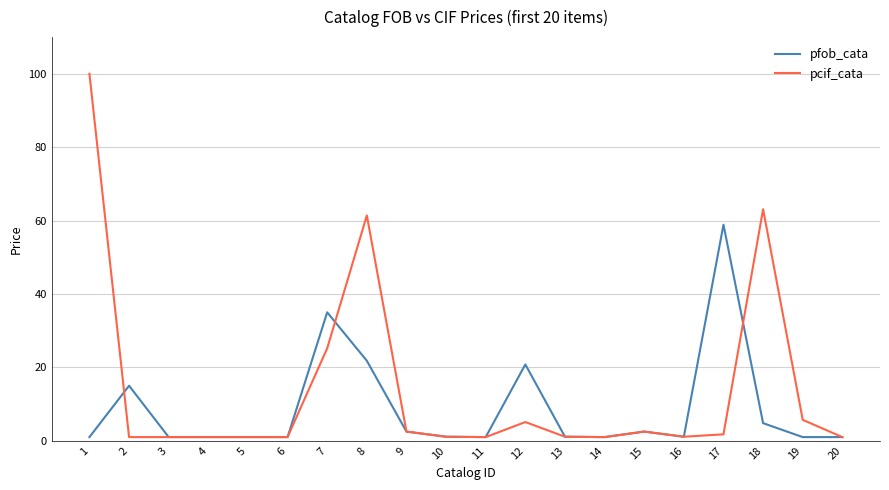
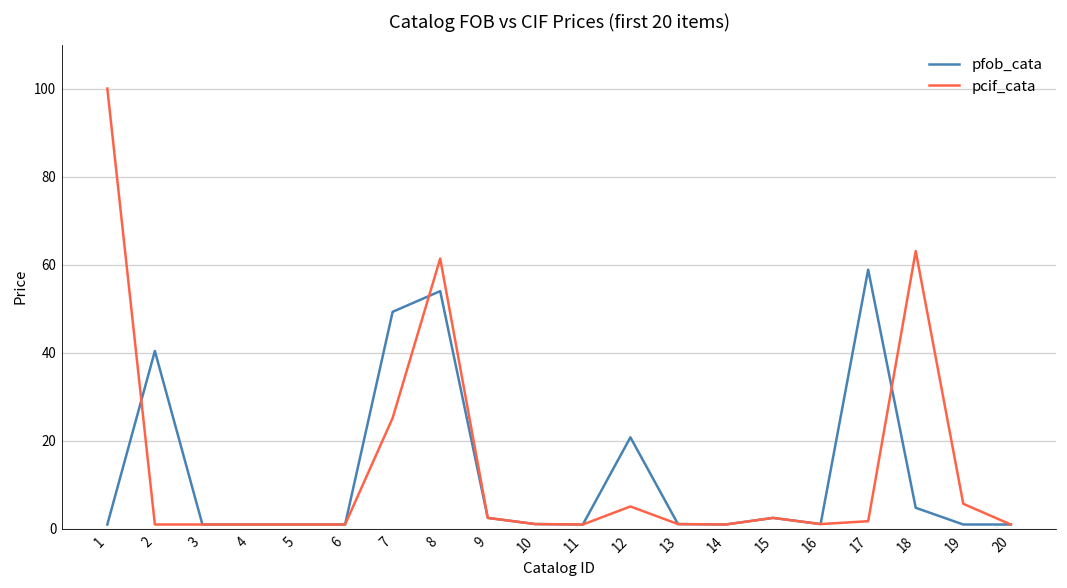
  {
    "pfob_cata": {
      "1": 1,
-     "2": 15,
-     "7": 35,
-     "8": 22,
+     "2": 40,
+     "7": 49,
+     "8": 54,
      "12": 21,
      "17": 59,
      "18": 5,
      "19": 1
    },
    "pcif_cata": {
      "1": 100,
      "2": 1,
      "7": 25,
      "8": 61,
      "12": 5,
      "17": 2,
      "18": 63,
      "19": 6
    }
  }
